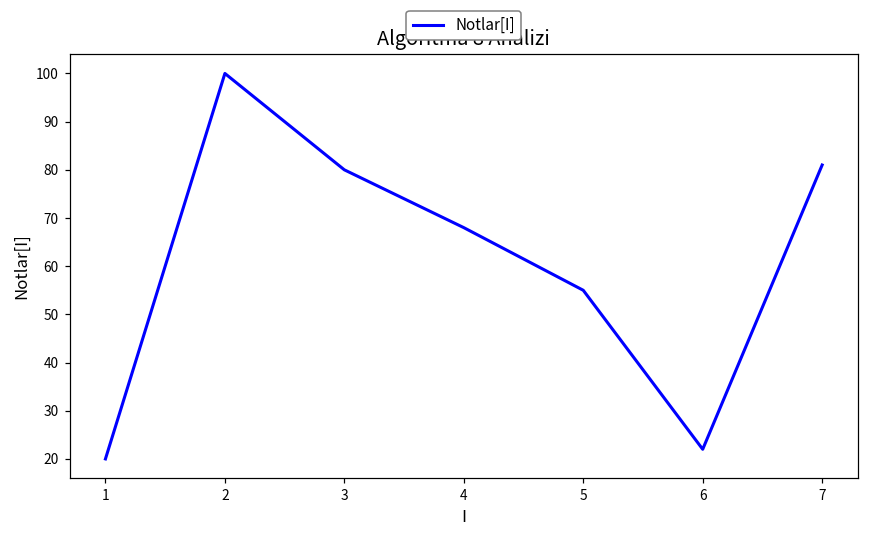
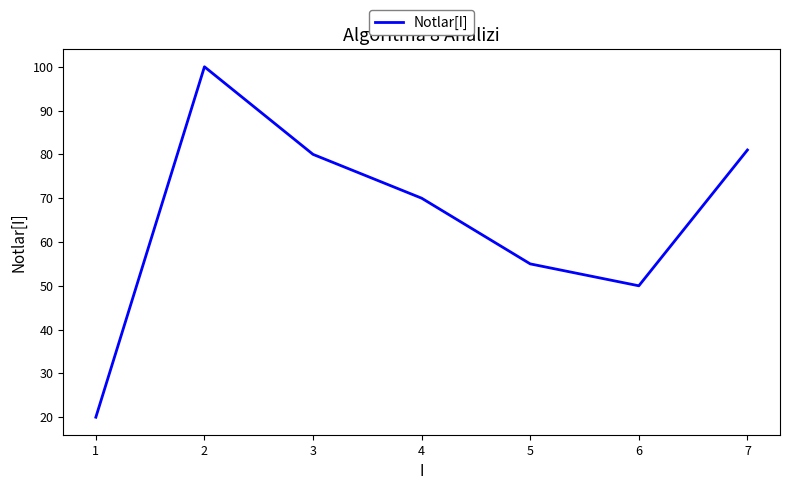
  {
    "1": 20,
    "2": 100,
    "3": 80,
-   "4": 68,
+   "4": 70,
    "5": 55,
-   "6": 22,
+   "6": 50,
    "7": 81
  }
